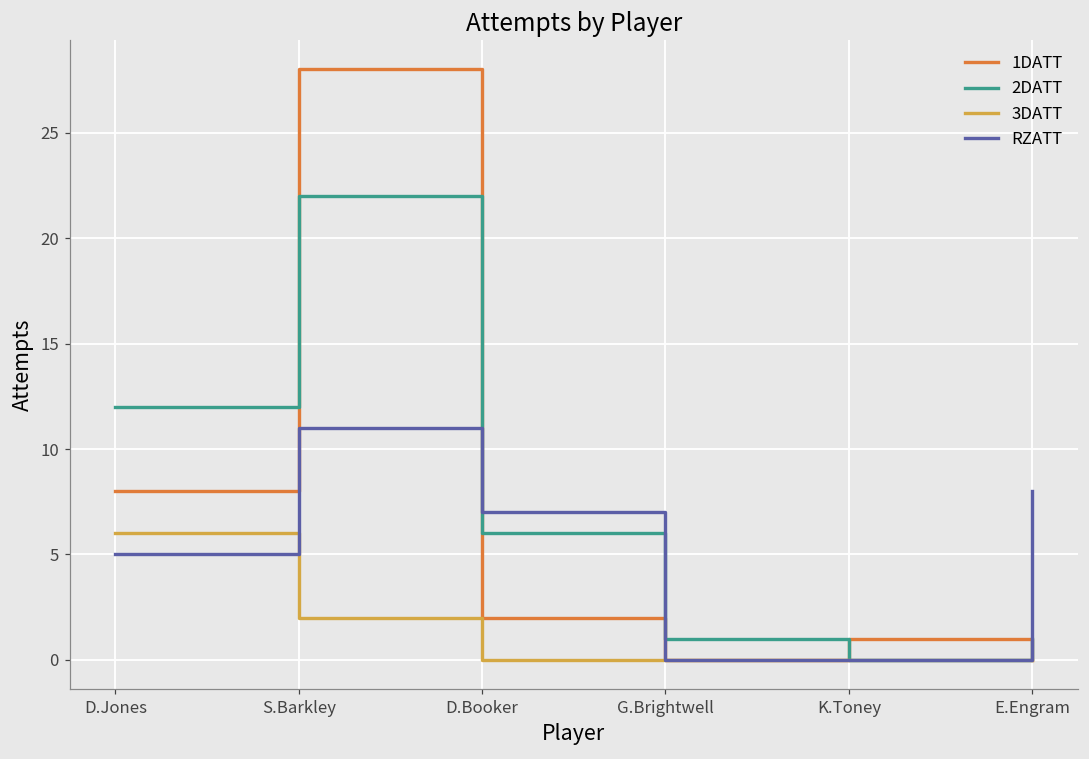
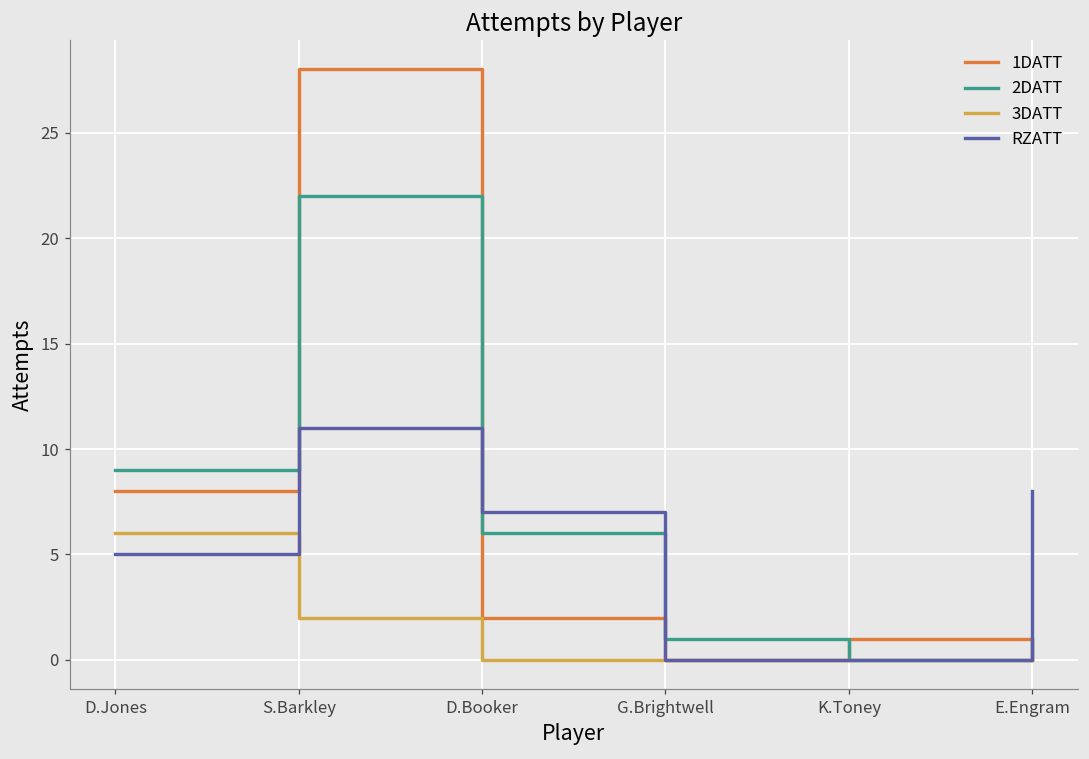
  {
    "2DATT": {
-     "D.Jones": 12,
+     "D.Jones": 9,
      "S.Barkley": 22,
      "D.Booker": 6,
      "G.Brightwell": 1,
      "E.Engram": 1
    },
    "RZATT": {
      "D.Jones": 5,
      "S.Barkley": 11,
      "D.Booker": 7,
      "E.Engram": 8
    }
  }
